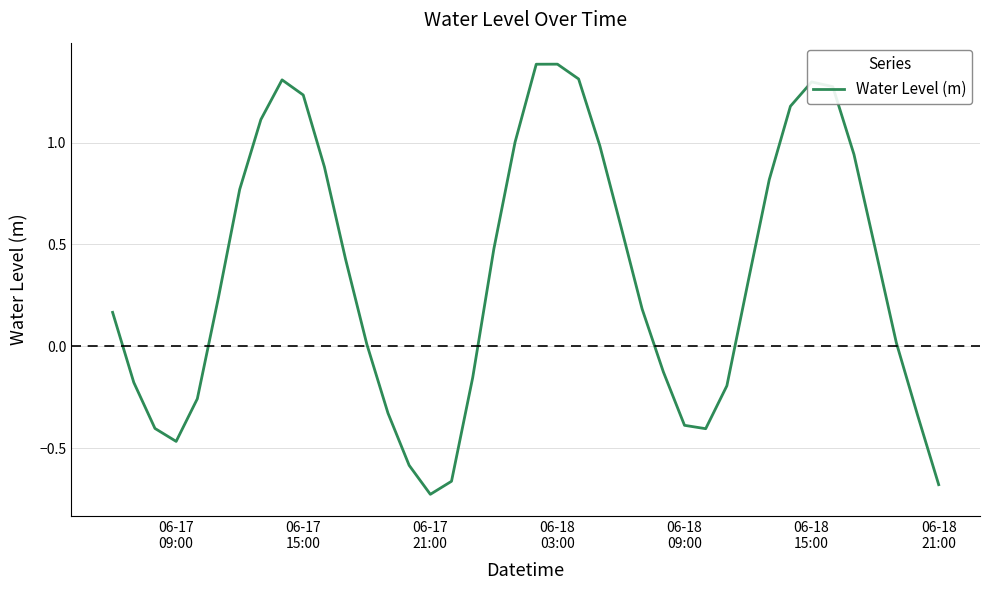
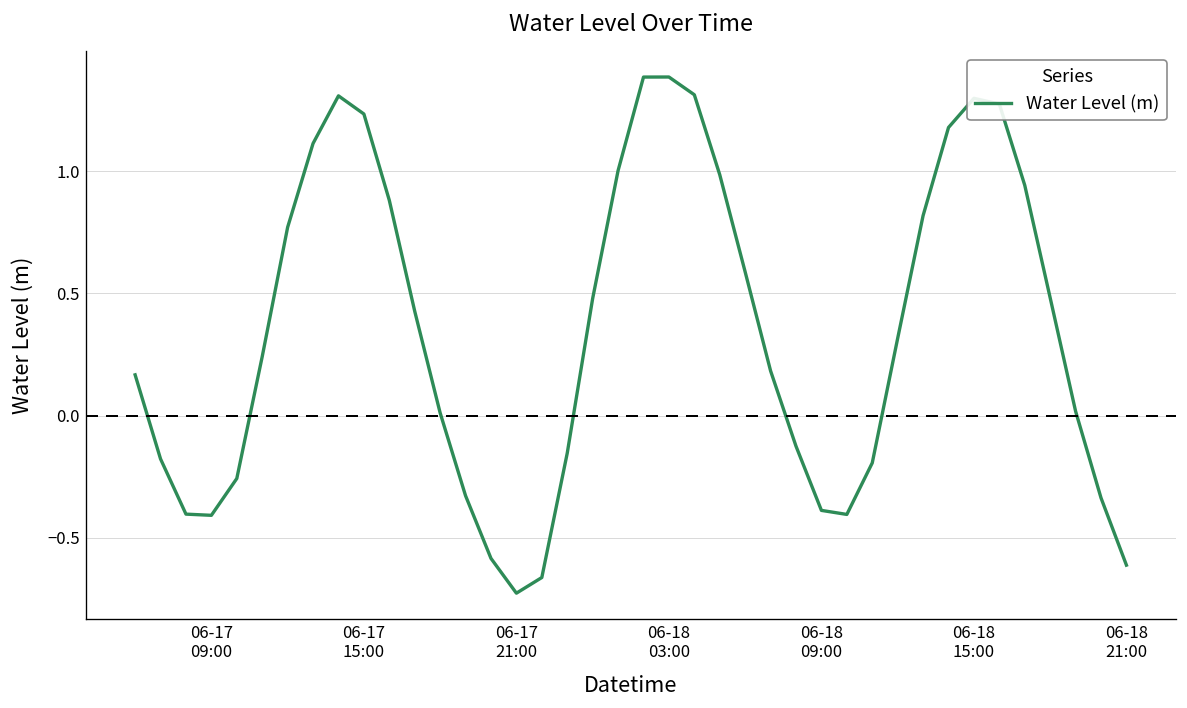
  {
-   "06-17 09:00": -0.47,
+   "06-17 09:00": -0.41,
    "06-17 15:00": 1.23,
    "06-17 21:00": -0.73,
    "06-18 03:00": 1.39,
    "06-18 09:00": -0.39,
-   "06-18 21:00": -0.68
+   "06-18 21:00": -0.61
  }
